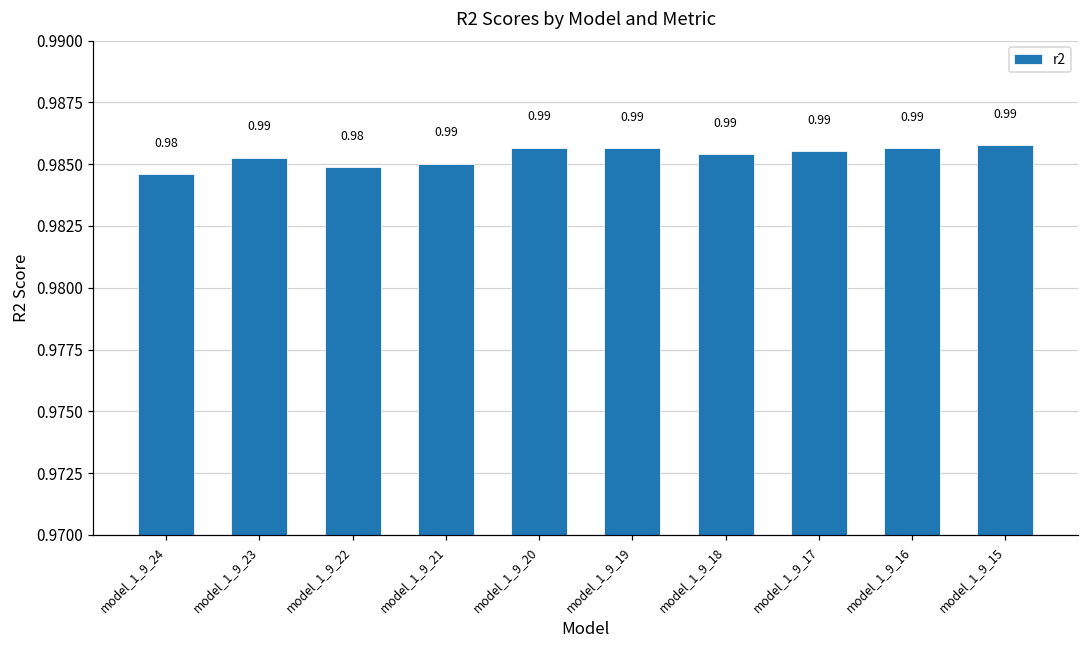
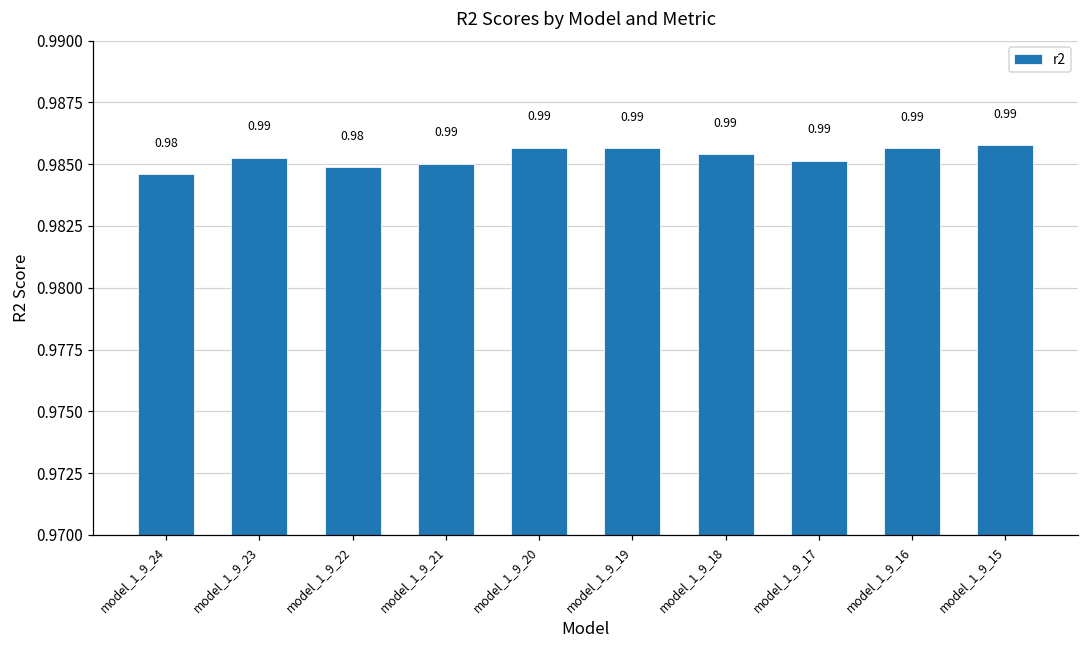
  {
-   "model_1_9_17": 0.9855
+   "model_1_9_17": 0.9851
  }
